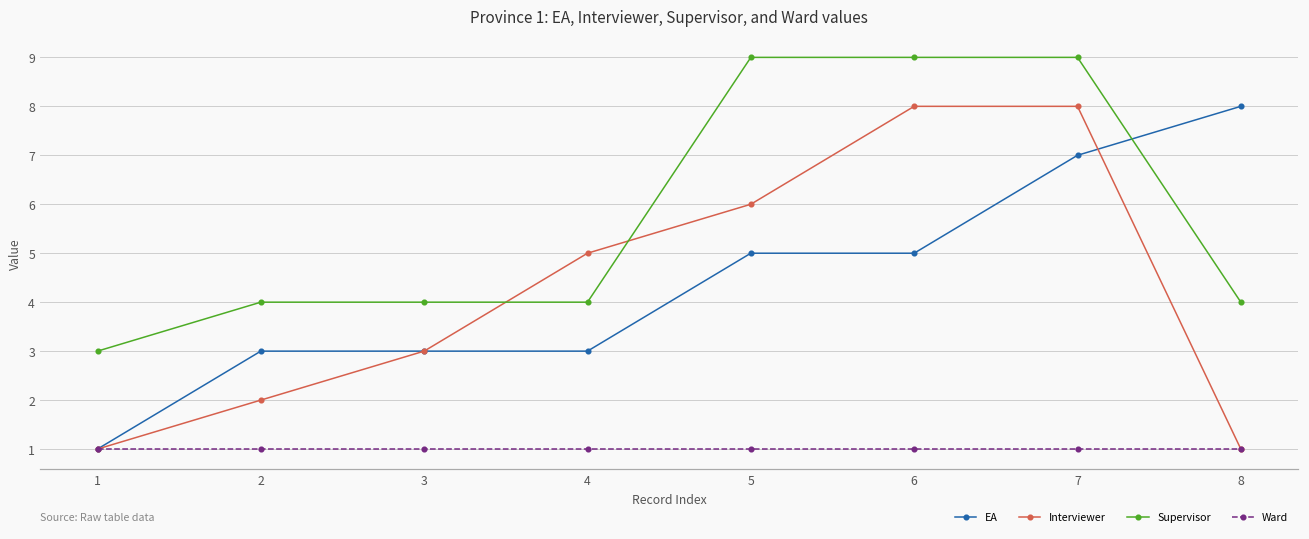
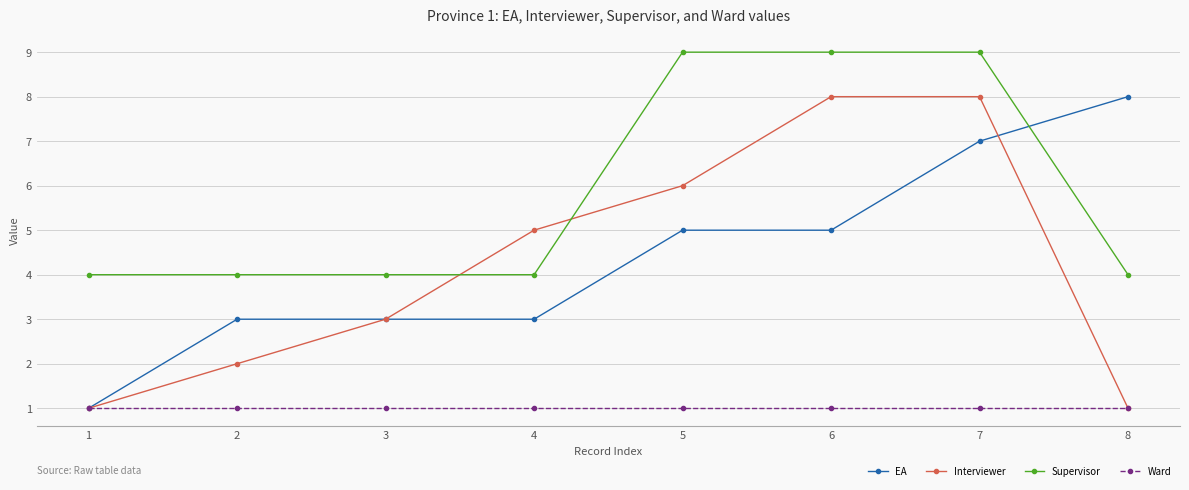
  {
    "EA": {
      "2": 3,
      "4": 3,
      "5": 5,
      "6": 5,
      "7": 7,
      "8": 8
    },
    "Interviewer": {
      "2": 2,
      "4": 5,
      "5": 6,
      "6": 8,
      "7": 8
    },
    "Supervisor": {
-     "1": 3,
+     "1": 4,
      "2": 4,
      "3": 4,
      "4": 4,
      "5": 9,
      "6": 9,
      "7": 9,
      "8": 4
    },
    "Ward": {
      "2": 1,
      "3": 1,
      "4": 1,
      "5": 1,
      "6": 1,
      "7": 1
    }
  }
